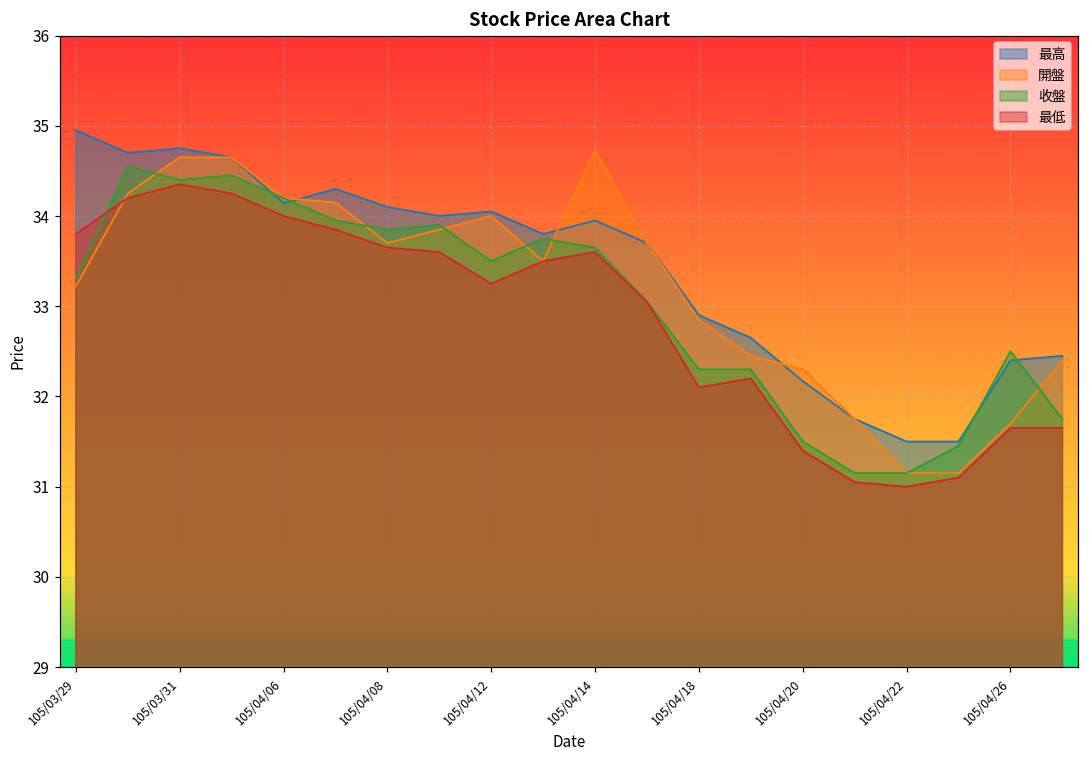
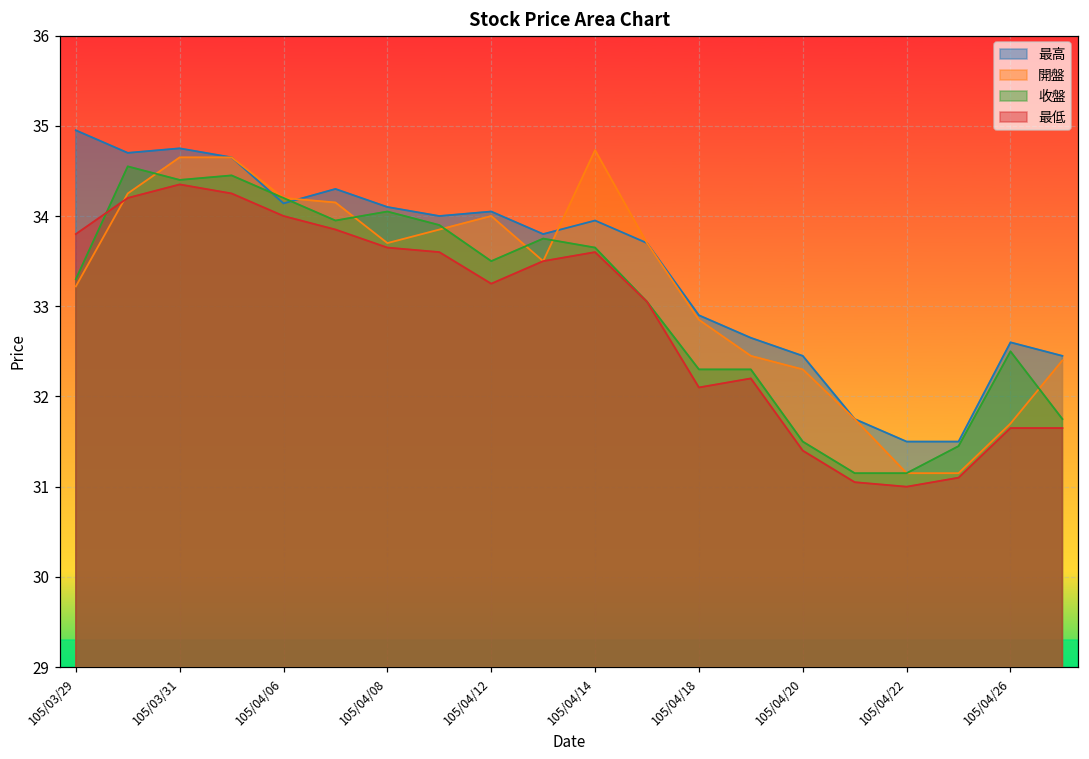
  {
    "最高": {
      "105/03/29": 35.0,
      "105/03/31": 34.8,
      "105/04/06": 34.1,
      "105/04/08": 34.1,
      "105/04/12": 34.1,
      "105/04/14": 34.0,
      "105/04/18": 32.9,
-     "105/04/20": 32.2,
+     "105/04/20": 32.5,
      "105/04/22": 31.5,
-     "105/04/26": 32.4
+     "105/04/26": 32.6
    },
    "開盤": {
      "105/03/29": 33.2,
      "105/03/31": 34.7,
      "105/04/08": 33.7,
      "105/04/12": 34.0,
      "105/04/14": 34.7,
      "105/04/18": 32.9,
      "105/04/20": 32.3,
      "105/04/26": 31.7
    },
    "收盤": {
      "105/03/29": 33.3,
      "105/03/31": 34.4,
-     "105/04/08": 33.9,
+     "105/04/08": 34.1,
      "105/04/12": 33.5,
      "105/04/14": 33.7,
      "105/04/18": 32.3,
      "105/04/20": 31.5,
      "105/04/26": 32.5
    },
    "最低": {
      "105/03/29": 33.8,
      "105/03/31": 34.4,
      "105/04/06": 34.0,
      "105/04/08": 33.7,
      "105/04/12": 33.3,
      "105/04/14": 33.6,
      "105/04/18": 32.1,
      "105/04/20": 31.4,
      "105/04/22": 31.0,
      "105/04/26": 31.7
    }
  }
